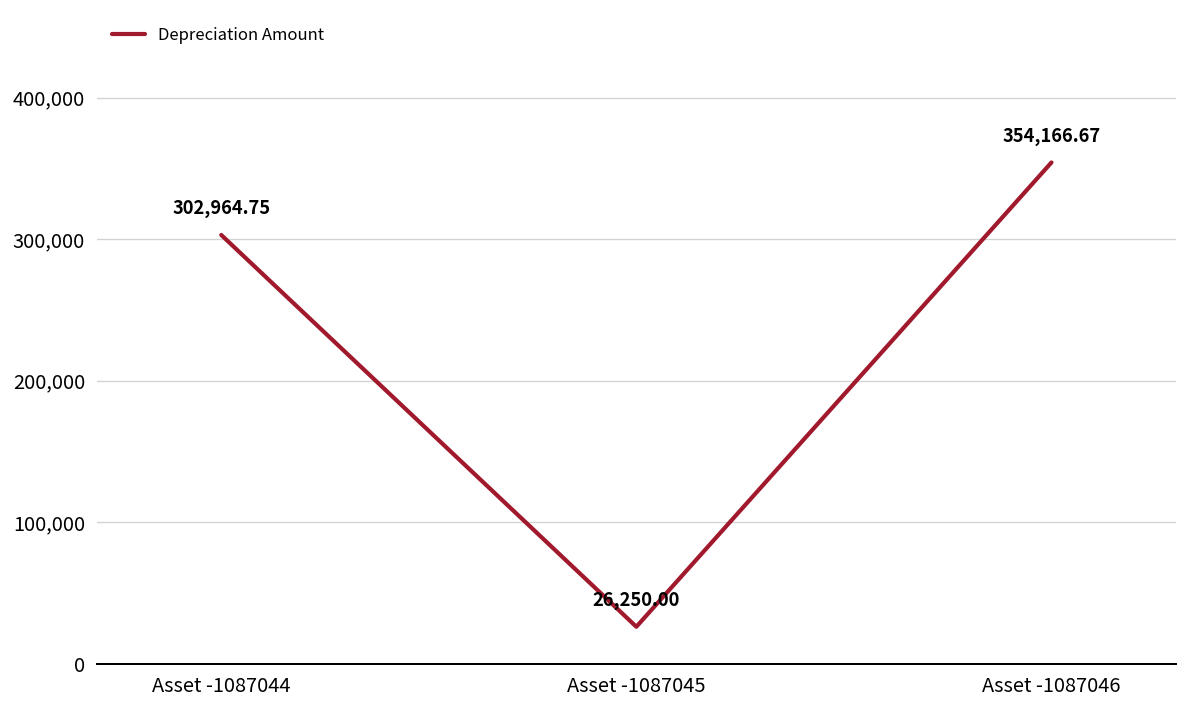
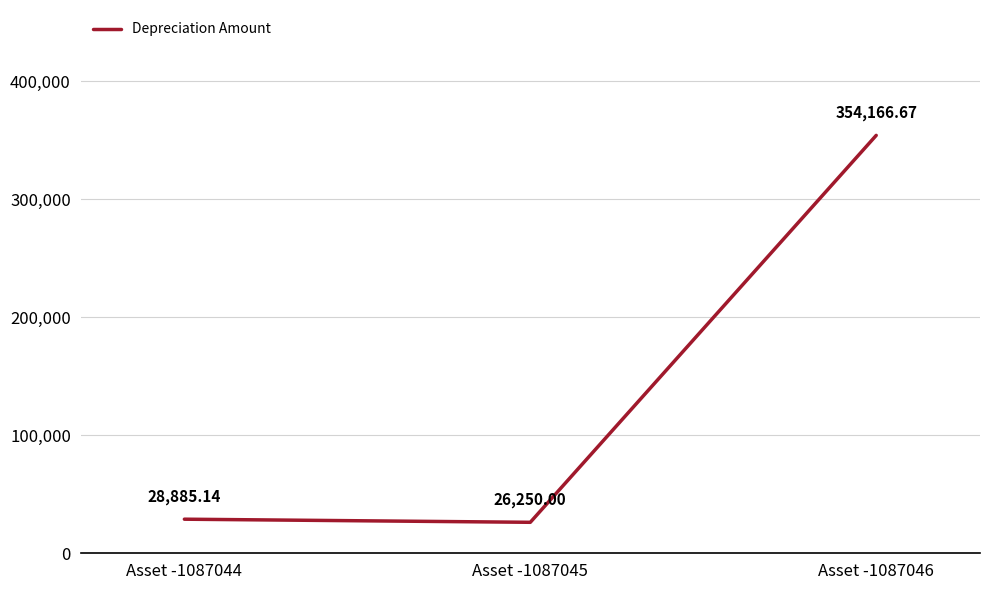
  {
-   "Asset -1087044": "302,964.75",
+   "Asset -1087044": "28,885.14",
    "Asset -1087045": "26,250.00",
    "Asset -1087046": "354,166.67"
  }
